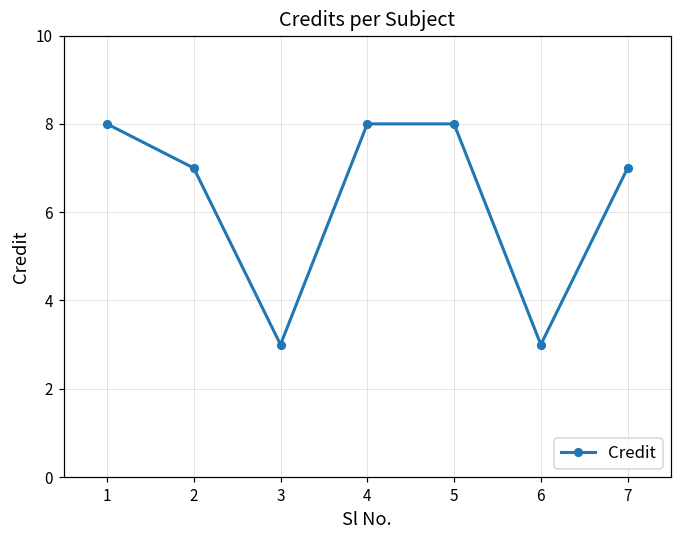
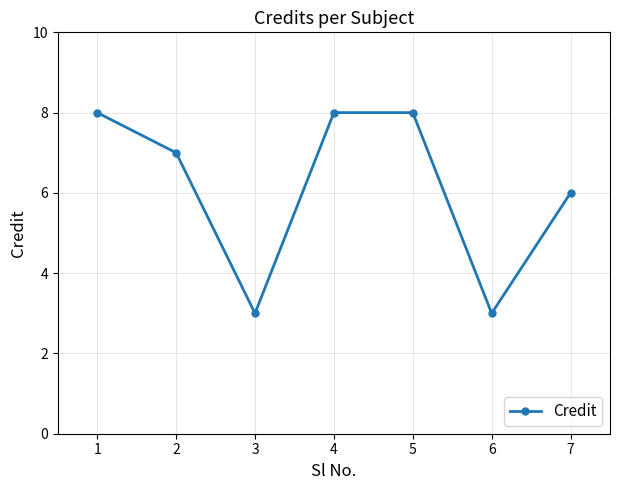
  {
    "1": 8,
    "2": 7,
    "3": 3,
    "4": 8,
    "5": 8,
    "6": 3,
-   "7": 7
+   "7": 6
  }
